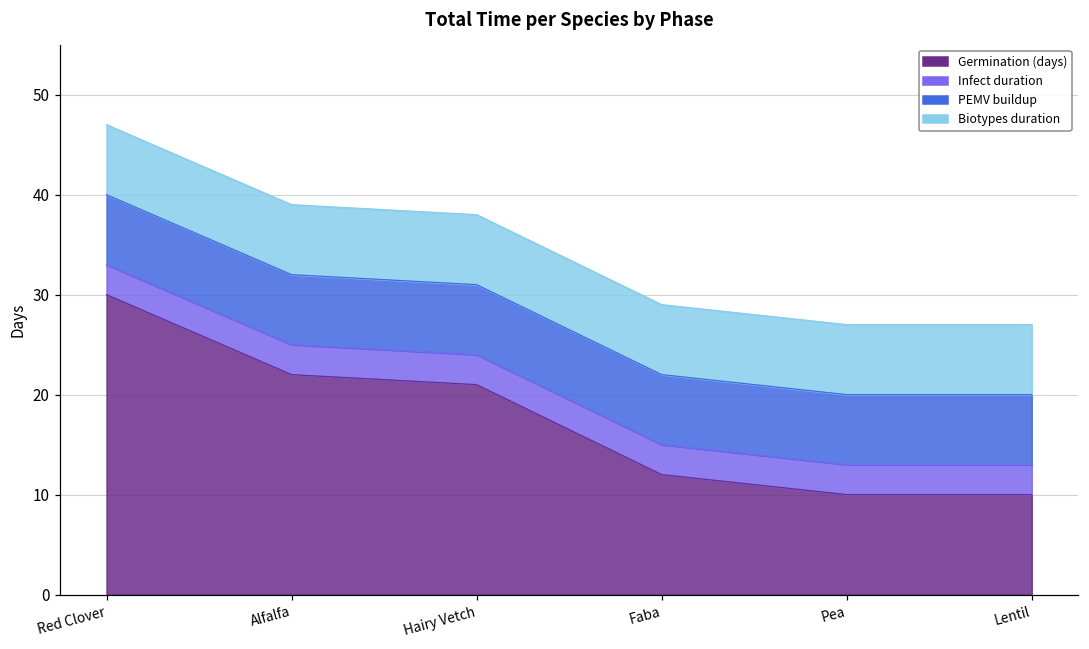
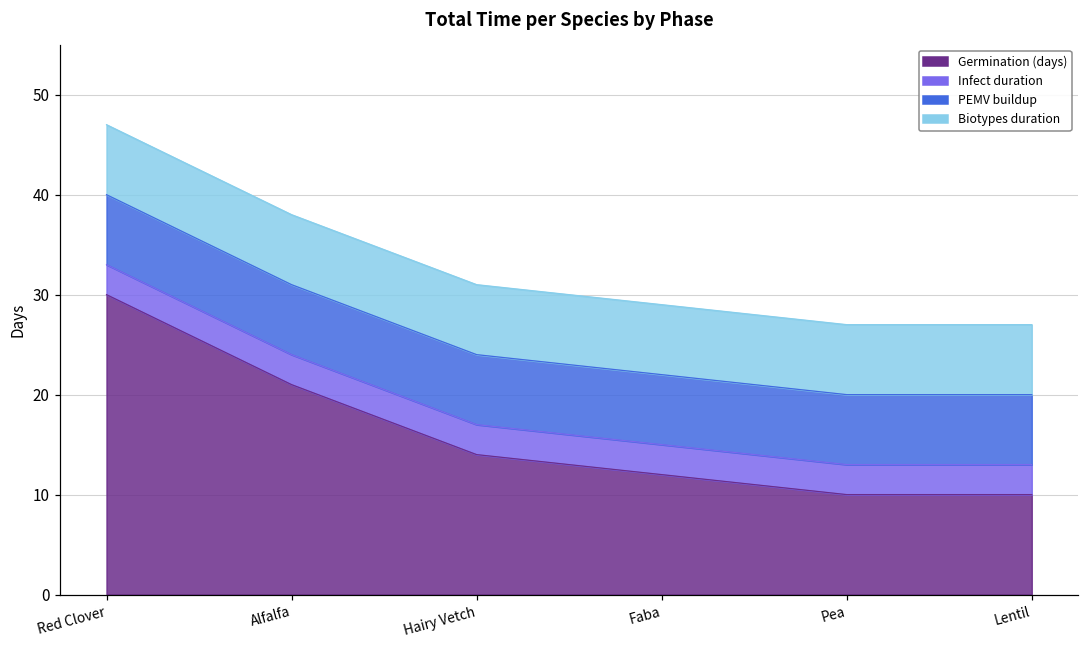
  {
    "Germination (days)": {
      "Red Clover": 30,
-     "Alfalfa": 22,
-     "Hairy Vetch": 21,
+     "Alfalfa": 21,
+     "Hairy Vetch": 14,
      "Faba": 12,
      "Pea": 10,
      "Lentil": 10
    },
    "Biotypes duration": {
      "Red Clover": 7,
      "Alfalfa": 7,
      "Hairy Vetch": 7,
      "Faba": 7,
      "Pea": 7,
      "Lentil": 7
    }
  }
